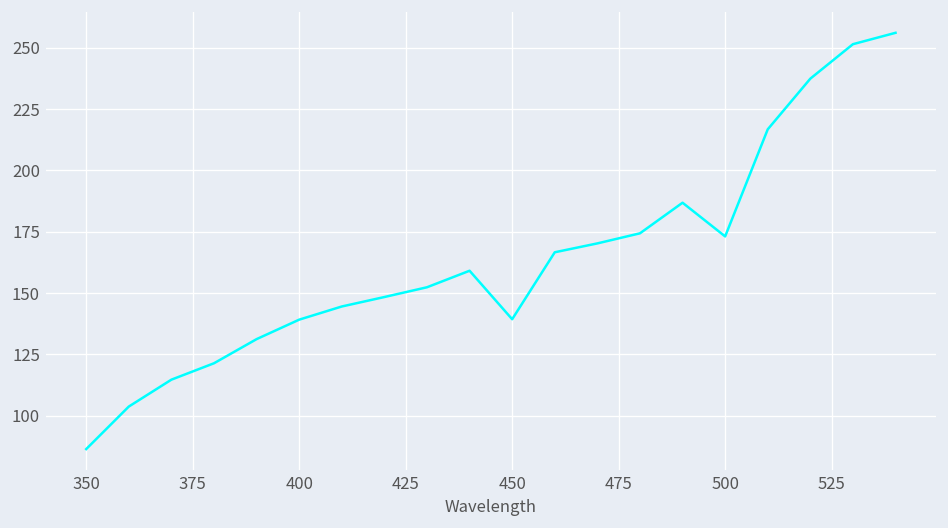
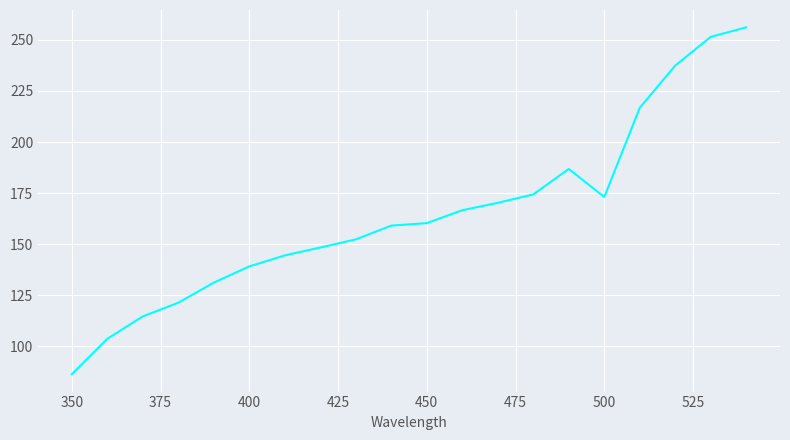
  {
    "350": 86,
    "400": 139,
-   "450": 139,
+   "450": 160,
    "500": 173
  }
